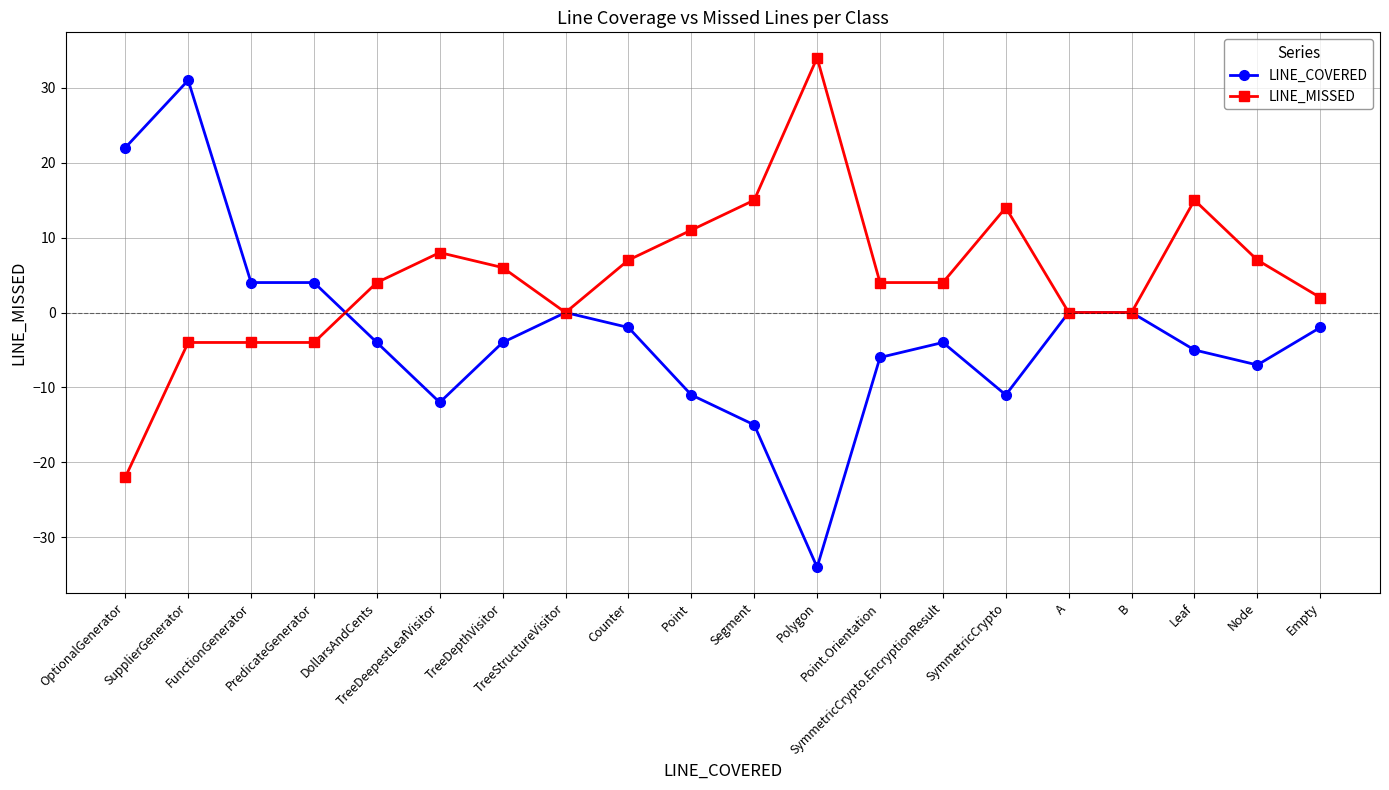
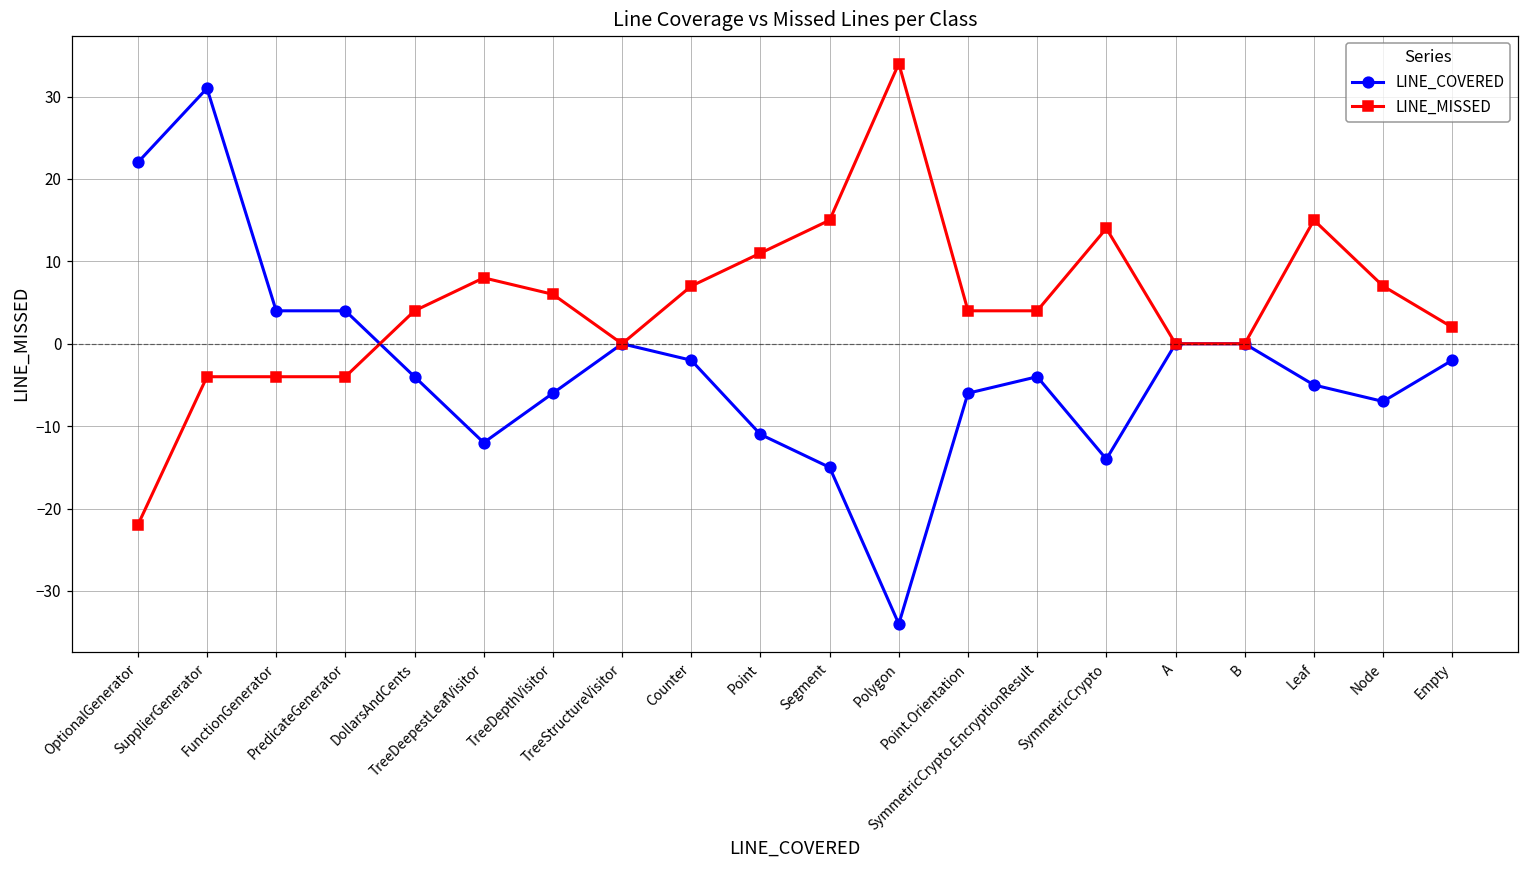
  {
    "LINE_COVERED": {
      "OptionalGenerator": 22,
      "SupplierGenerator": 31,
      "FunctionGenerator": 4,
      "PredicateGenerator": 4,
      "DollarsAndCents": -4,
      "TreeDeepestLeafVisitor": -12,
-     "TreeDepthVisitor": -4,
+     "TreeDepthVisitor": -6,
      "Counter": -2,
      "Point": -11,
      "Segment": -15,
      "Polygon": -34,
      "Point.Orientation": -6,
      "SymmetricCrypto.EncryptionResult": -4,
-     "SymmetricCrypto": -11,
+     "SymmetricCrypto": -14,
      "Leaf": -5,
      "Node": -7,
      "Empty": -2
    },
    "LINE_MISSED": {
      "OptionalGenerator": -22,
      "SupplierGenerator": -4,
      "FunctionGenerator": -4,
      "PredicateGenerator": -4,
      "DollarsAndCents": 4,
      "TreeDeepestLeafVisitor": 8,
      "TreeDepthVisitor": 6,
      "Counter": 7,
      "Point": 11,
      "Segment": 15,
      "Polygon": 34,
      "Point.Orientation": 4,
      "SymmetricCrypto.EncryptionResult": 4,
      "SymmetricCrypto": 14,
      "Leaf": 15,
      "Node": 7,
      "Empty": 2
    }
  }
